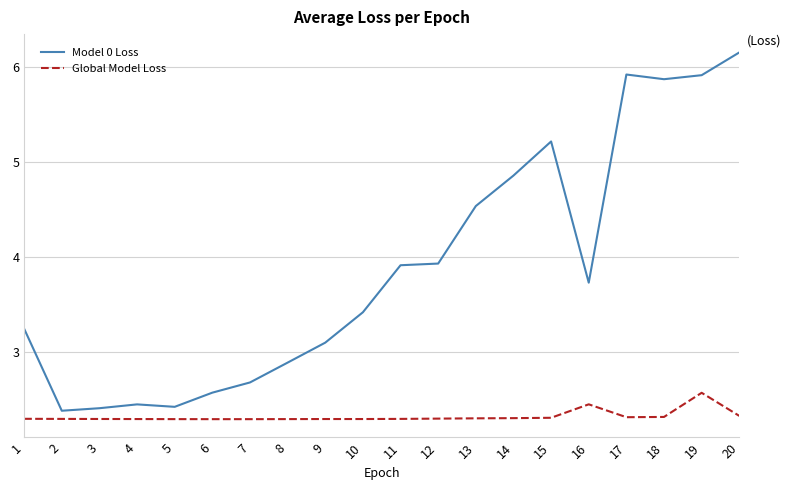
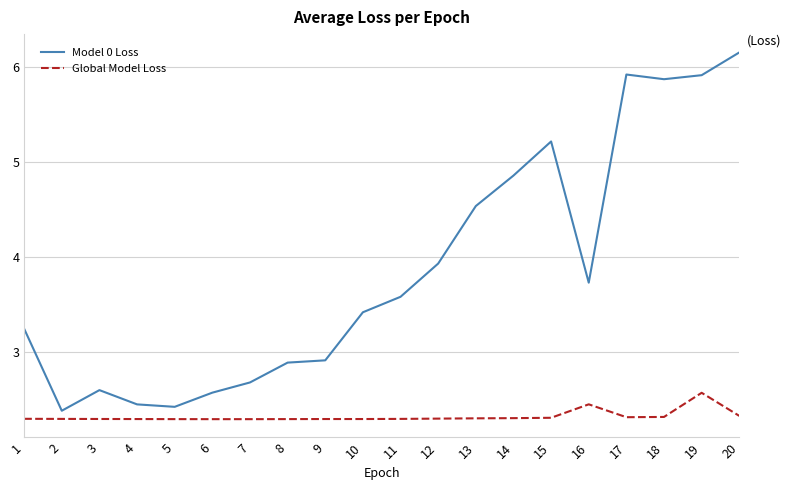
  {
    "Model 0 Loss": {
      "1": 3.2,
      "2": 2.4,
-     "3": 2.4,
+     "3": 2.6,
      "4": 2.5,
      "5": 2.4,
      "6": 2.6,
      "7": 2.7,
      "8": 2.9,
-     "9": 3.1,
+     "9": 2.9,
      "10": 3.4,
-     "11": 3.9,
+     "11": 3.6,
      "12": 3.9,
      "13": 4.5,
      "14": 4.9,
      "15": 5.2,
      "16": 3.7,
      "17": 5.9,
      "18": 5.9,
      "19": 5.9,
      "20": 6.1
    },
    "Global Model Loss": {
      "1": 2.3,
      "2": 2.3,
      "3": 2.3,
      "4": 2.3,
      "5": 2.3,
      "6": 2.3,
      "7": 2.3,
      "8": 2.3,
      "9": 2.3,
      "10": 2.3,
      "11": 2.3,
      "12": 2.3,
      "13": 2.3,
      "14": 2.3,
      "15": 2.3,
      "16": 2.5,
      "17": 2.3,
      "18": 2.3,
      "19": 2.6,
      "20": 2.3
    }
  }
